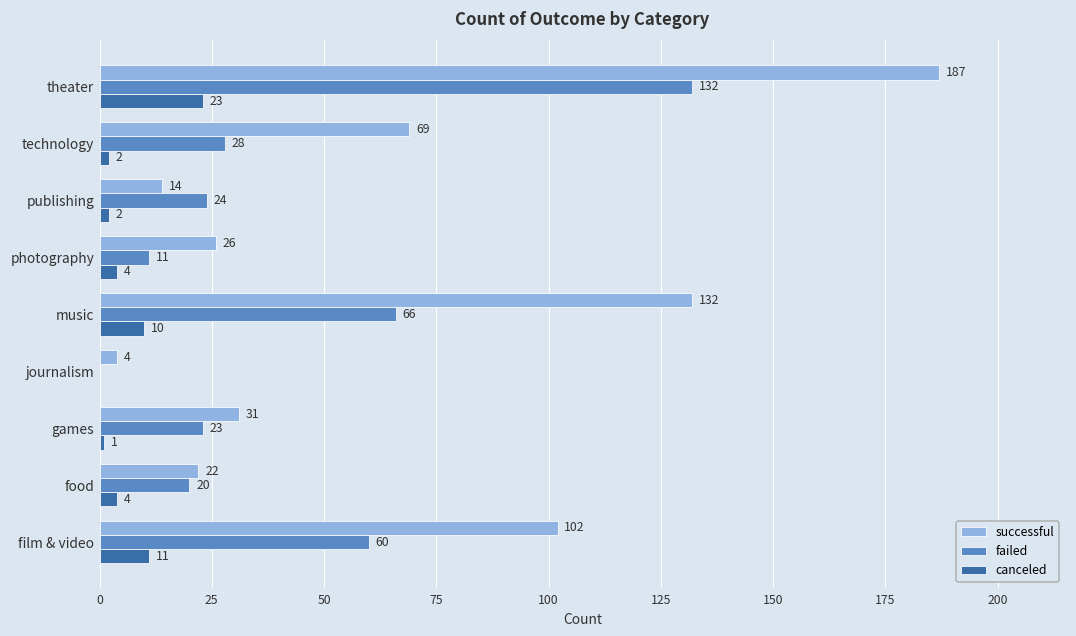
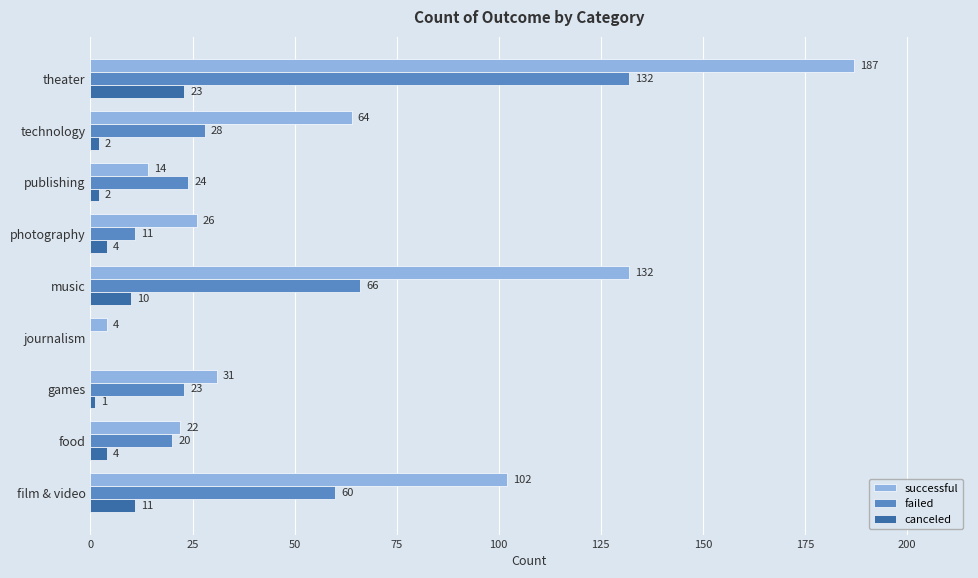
  {
    "successful": {
      "theater": 187,
-     "technology": 69,
+     "technology": 64,
      "publishing": 14,
      "photography": 26,
      "music": 132,
      "journalism": 4,
      "games": 31,
      "food": 22,
      "film & video": 102
    }
  }
